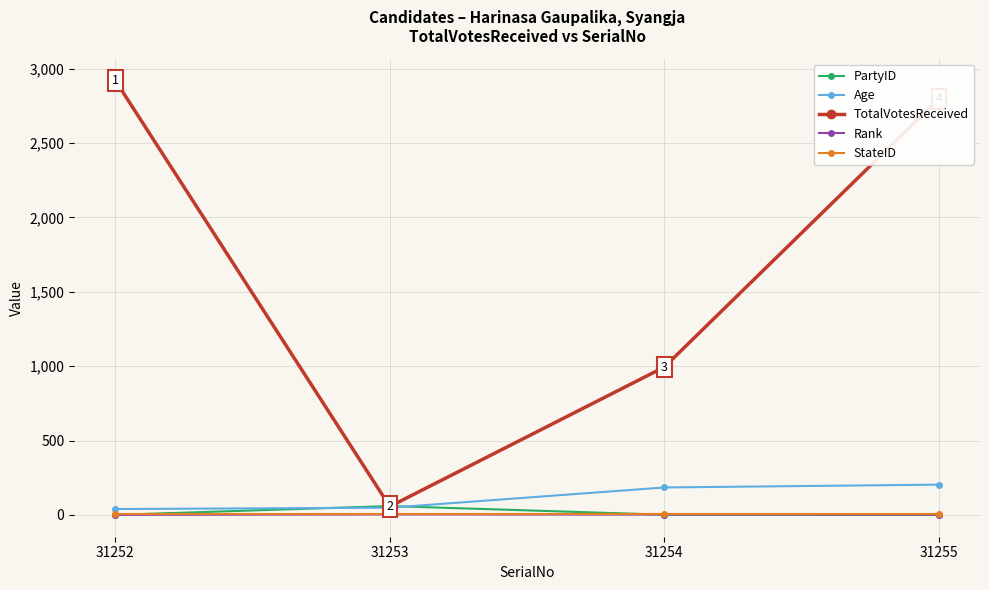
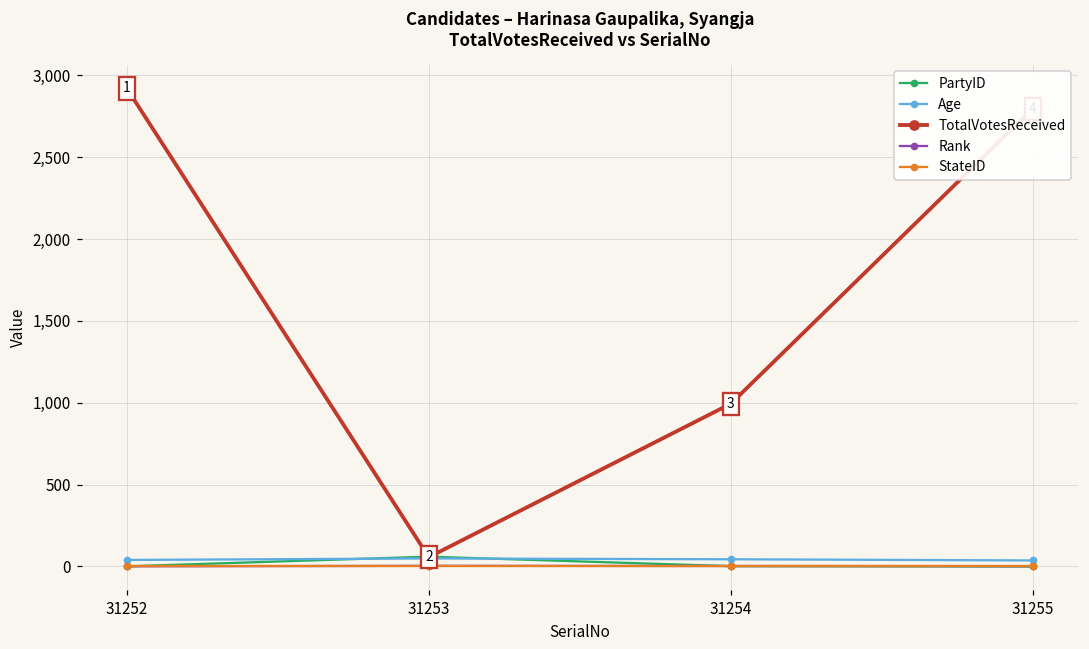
  {
    "Age": {
      "31252": 40,
-     "31254": 190,
-     "31255": 200
+     "31254": 40,
+     "31255": 40
    }
  }
